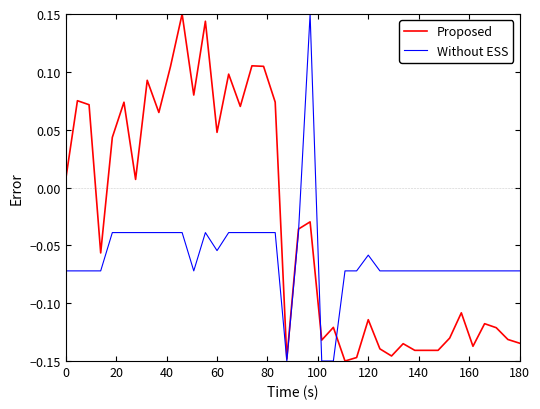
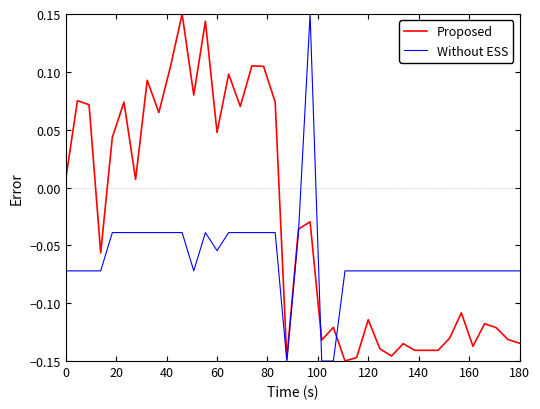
  {
    "Proposed": {
      "0": 0.007,
      "60": 0.048,
      "120": -0.114,
      "180": -0.135
    },
    "Without ESS": {
      "0": -0.072,
      "60": -0.055,
-     "120": -0.058,
+     "120": -0.072,
      "180": -0.072
    }
  }
